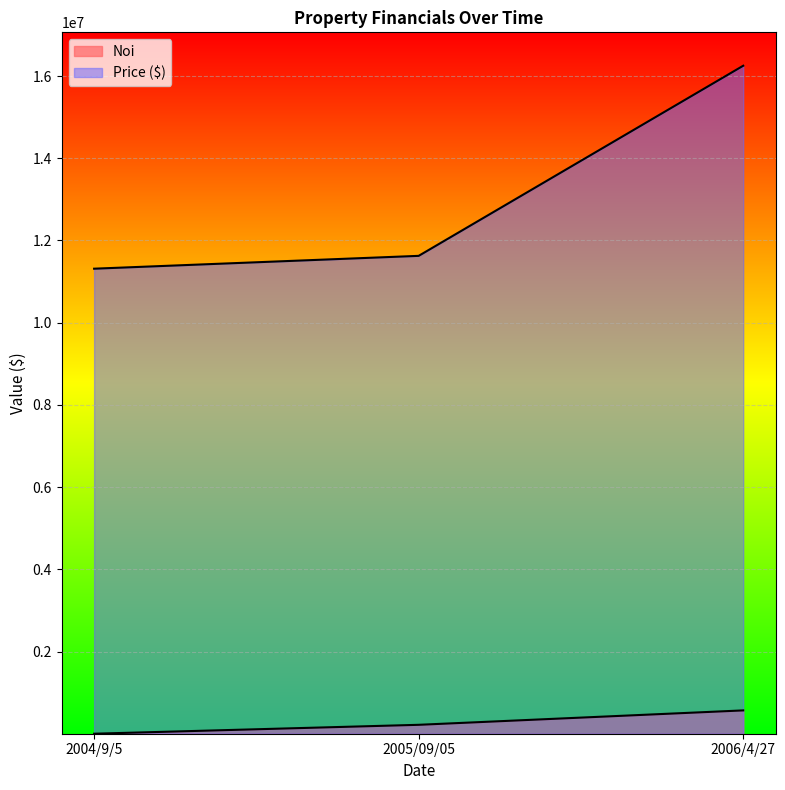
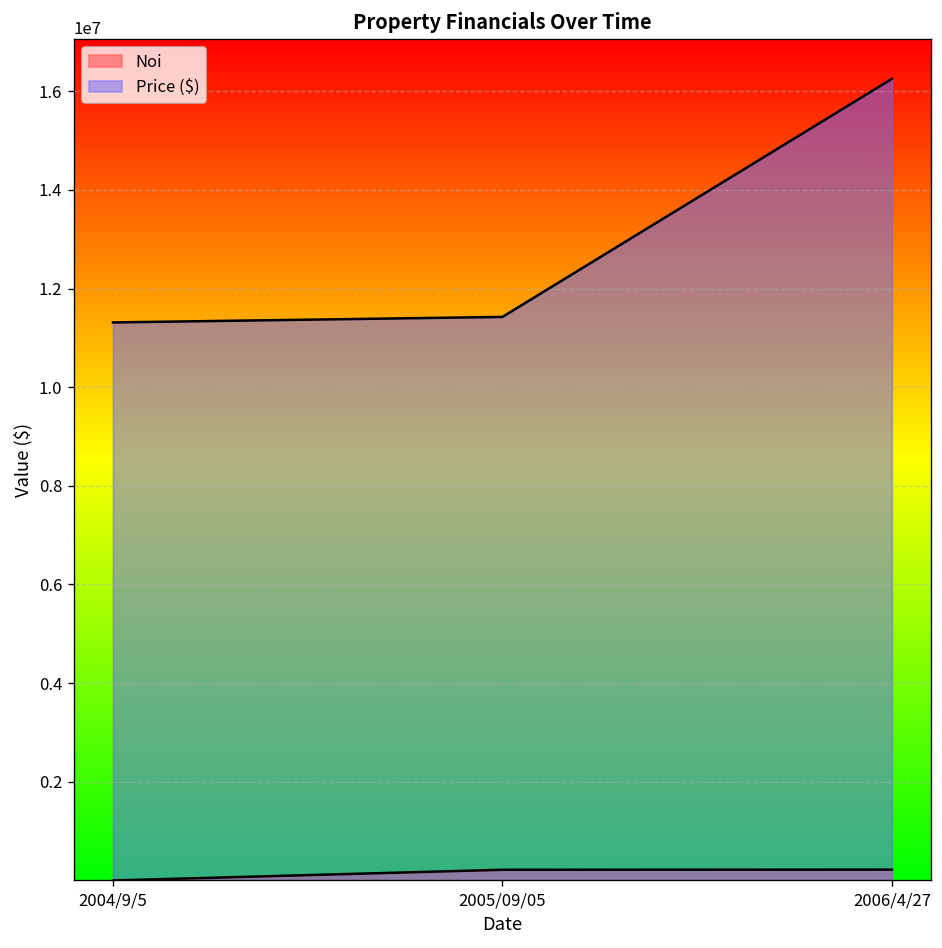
  {
    "Noi": {
      "2004/9/5": 0,
      "2005/09/05": 200000,
-     "2006/4/27": 600000
+     "2006/4/27": 200000
    },
    "Price ($)": {
      "2004/9/5": 11300000,
-     "2005/09/05": 11600000,
+     "2005/09/05": 11400000,
      "2006/4/27": 16300000
    }
  }
